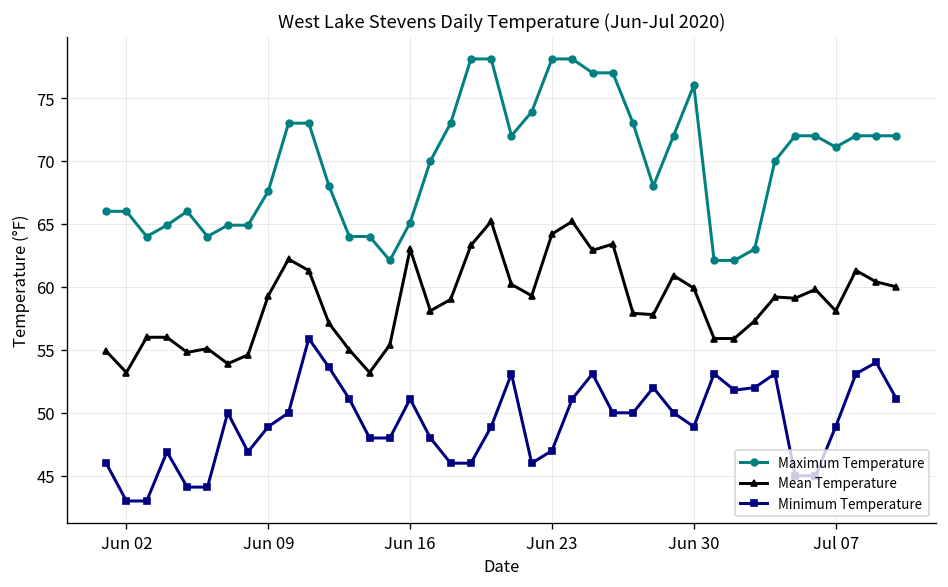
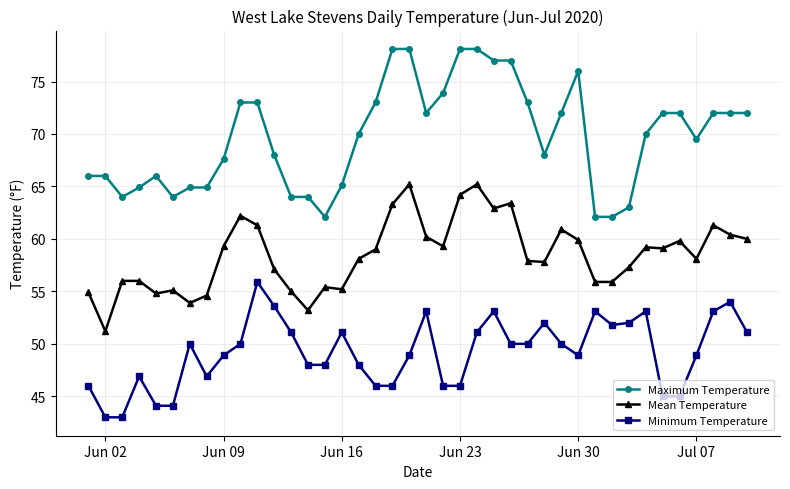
  {
    "Maximum Temperature": {
      "Jun 02": 66.0,
      "Jun 09": 67.6,
      "Jun 16": 65.1,
      "Jun 23": 78.1,
      "Jun 30": 76.0,
-     "Jul 07": 71.1
+     "Jul 07": 69.5
    },
    "Mean Temperature": {
-     "Jun 02": 53.2,
+     "Jun 02": 51.2,
      "Jun 09": 59.3,
-     "Jun 16": 63.0,
+     "Jun 16": 55.2,
      "Jun 23": 64.2,
      "Jun 30": 59.9,
      "Jul 07": 58.1
    },
    "Minimum Temperature": {
      "Jun 02": 43,
      "Jun 09": 49,
      "Jun 16": 51,
-     "Jun 23": 47,
+     "Jun 23": 46,
      "Jun 30": 49,
      "Jul 07": 49
    }
  }
